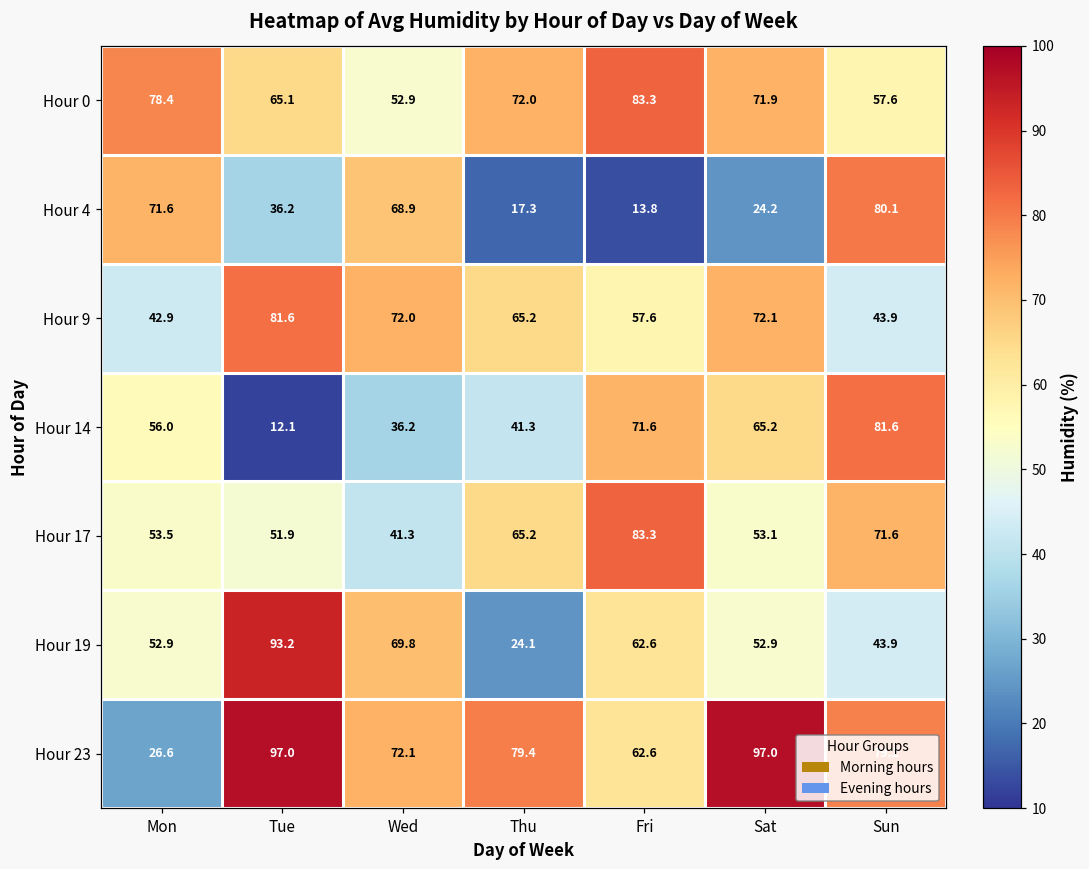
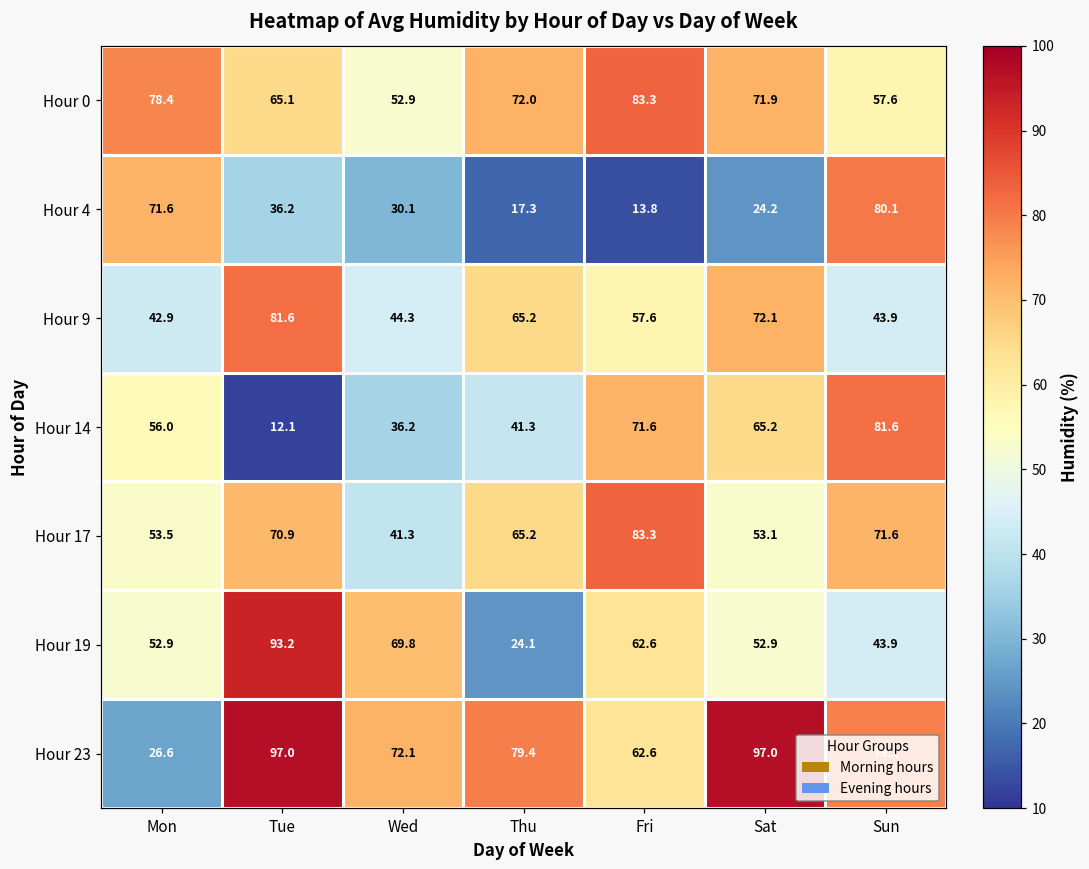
  {
    "Hour 0": {
      "Mon": 78.4,
      "Tue": 65.1,
      "Wed": 52.9,
      "Thu": 72.0,
      "Fri": 83.3,
      "Sat": 71.9,
      "Sun": 57.6
    },
    "Hour 4": {
      "Mon": 71.6,
      "Tue": 36.2,
-     "Wed": 68.9,
+     "Wed": 30.1,
      "Thu": 17.3,
      "Fri": 13.8,
      "Sat": 24.2,
      "Sun": 80.1
    },
    "Hour 9": {
      "Mon": 42.9,
      "Tue": 81.6,
-     "Wed": 72.0,
+     "Wed": 44.3,
      "Thu": 65.2,
      "Fri": 57.6,
      "Sat": 72.1,
      "Sun": 43.9
    },
    "Hour 14": {
      "Mon": 56.0,
      "Tue": 12.1,
      "Wed": 36.2,
      "Thu": 41.3,
      "Fri": 71.6,
      "Sat": 65.2,
      "Sun": 81.6
    },
    "Hour 17": {
      "Mon": 53.5,
-     "Tue": 51.9,
+     "Tue": 70.9,
      "Wed": 41.3,
      "Thu": 65.2,
      "Fri": 83.3,
      "Sat": 53.1,
      "Sun": 71.6
    },
    "Hour 19": {
      "Mon": 52.9,
      "Tue": 93.2,
      "Wed": 69.8,
      "Thu": 24.1,
      "Fri": 62.6,
      "Sat": 52.9,
      "Sun": 43.9
    },
    "Hour 23": {
      "Mon": 26.6,
      "Tue": 97.0,
      "Wed": 72.1,
      "Thu": 79.4,
      "Fri": 62.6,
      "Sat": 97.0
    }
  }
